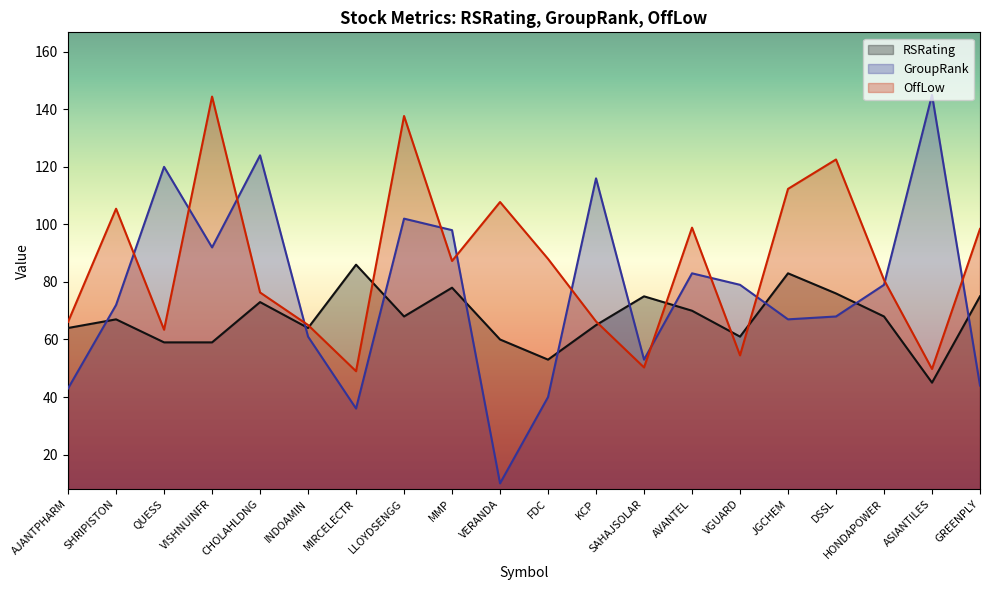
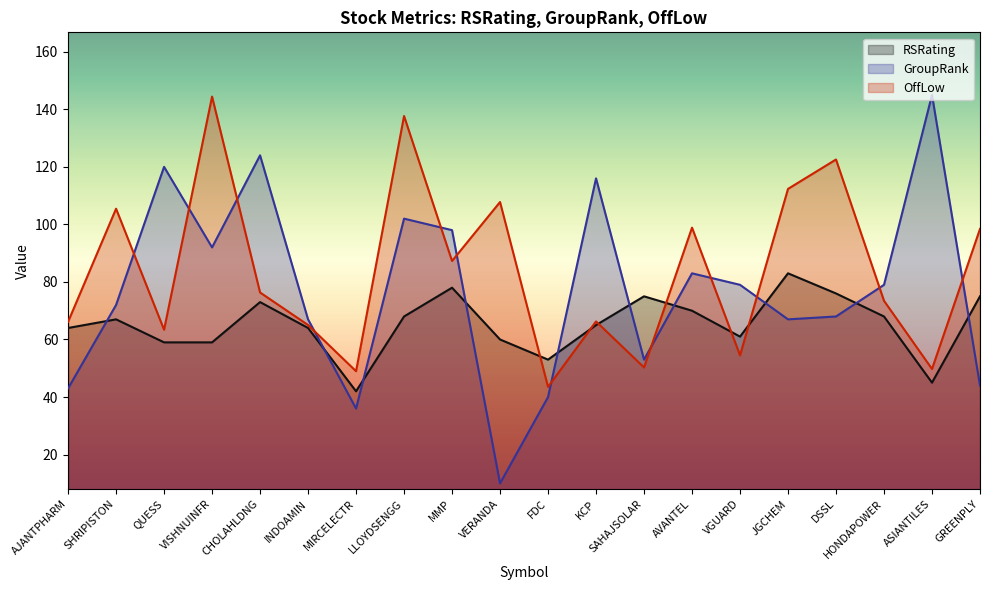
  {
    "RSRating": {
      "AJANTPHARM": 64,
      "SHRIPISTON": 67,
      "QUESS": 59,
      "VISHNUINFR": 59,
      "CHOLAHLDNG": 73,
      "INDOAMIN": 64,
-     "MIRCELECTR": 86,
+     "MIRCELECTR": 42,
      "LLOYDSENGG": 68,
      "MMP": 78,
      "VERANDA": 60,
      "FDC": 53,
      "KCP": 65,
      "SAHAJSOLAR": 75,
      "AVANTEL": 70,
      "VGUARD": 61,
      "JGCHEM": 83,
      "DSSL": 76,
      "HONDAPOWER": 68,
      "ASIANTILES": 45,
      "GREENPLY": 75
    },
    "GroupRank": {
      "AJANTPHARM": 43,
      "SHRIPISTON": 72,
      "QUESS": 120,
      "VISHNUINFR": 92,
      "CHOLAHLDNG": 124,
-     "INDOAMIN": 61,
+     "INDOAMIN": 67,
      "MIRCELECTR": 36,
      "LLOYDSENGG": 102,
      "MMP": 98,
      "VERANDA": 10,
      "FDC": 40,
      "KCP": 116,
      "SAHAJSOLAR": 53,
      "AVANTEL": 83,
      "VGUARD": 79,
      "JGCHEM": 67,
      "DSSL": 68,
      "HONDAPOWER": 79,
      "GREENPLY": 44
    },
    "OffLow": {
      "AJANTPHARM": 66,
      "SHRIPISTON": 105,
      "QUESS": 63,
      "VISHNUINFR": 144,
      "CHOLAHLDNG": 76,
      "INDOAMIN": 65,
      "MIRCELECTR": 49,
      "LLOYDSENGG": 138,
      "MMP": 87,
      "VERANDA": 108,
-     "FDC": 88,
+     "FDC": 44,
      "KCP": 66,
      "SAHAJSOLAR": 50,
      "AVANTEL": 99,
      "VGUARD": 54,
      "JGCHEM": 112,
      "DSSL": 123,
-     "HONDAPOWER": 81,
+     "HONDAPOWER": 73,
      "ASIANTILES": 50,
      "GREENPLY": 98
    }
  }
